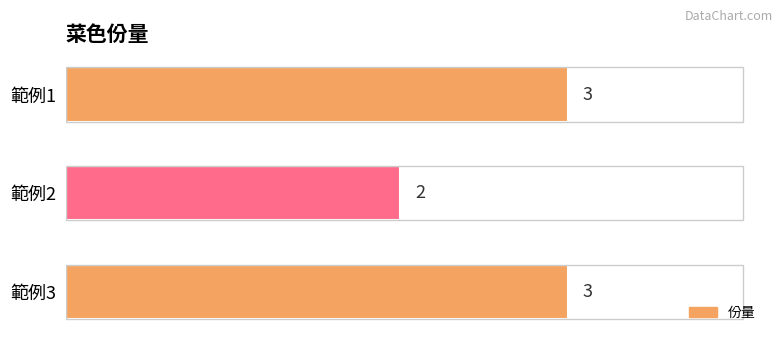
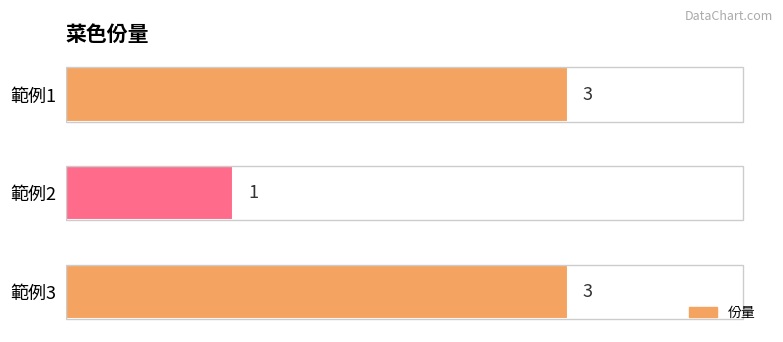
  {
    "範例1": 3,
-   "範例2": 2,
+   "範例2": 1,
    "範例3": 3
  }
